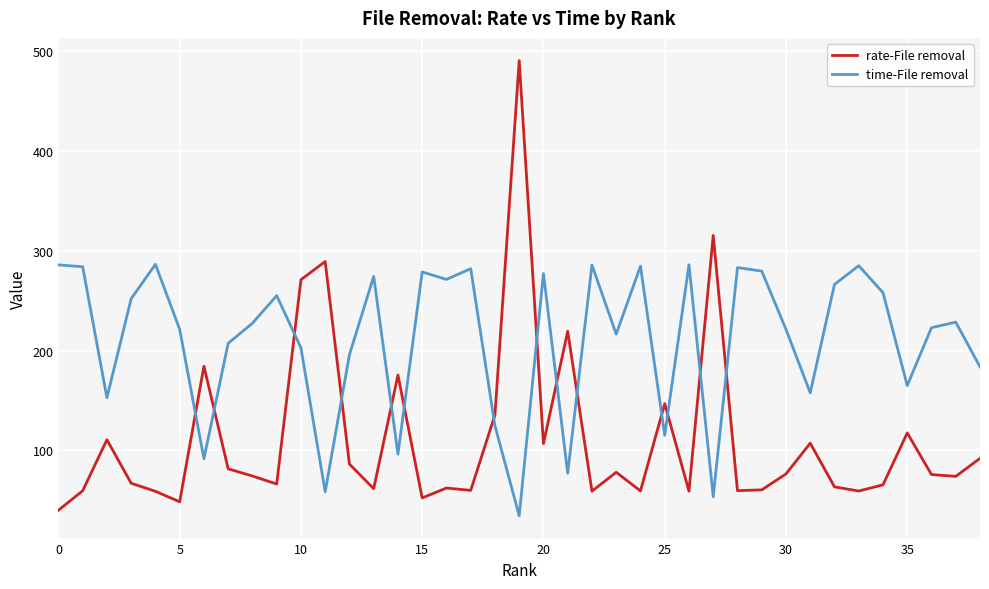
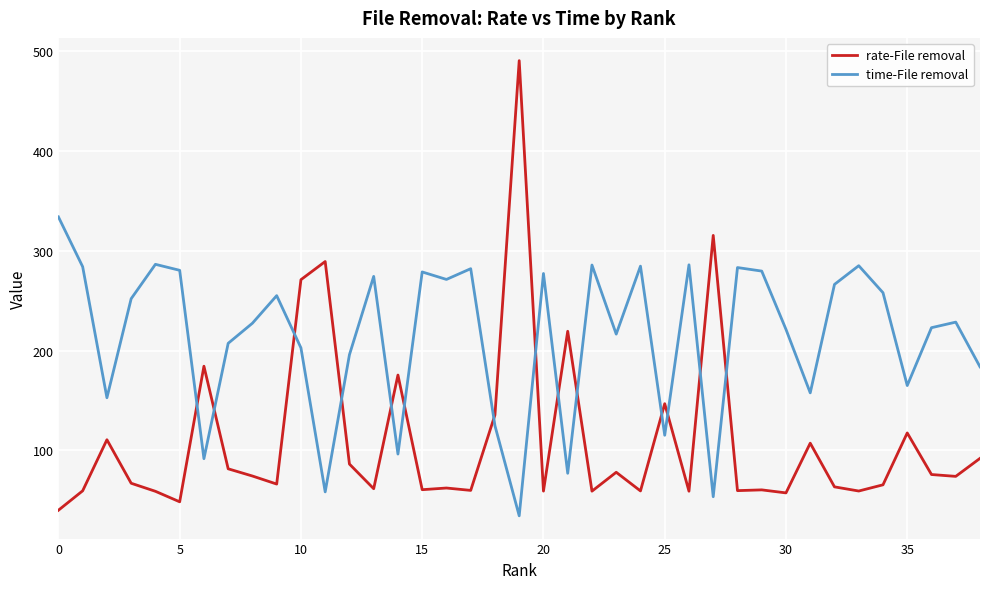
  {
    "rate-File removal": {
      "0": 40,
      "5": 50,
      "10": 270,
-     "15": 50,
-     "20": 110,
+     "15": 60,
+     "20": 60,
      "25": 150,
-     "30": 80,
+     "30": 60,
      "35": 120
    },
    "time-File removal": {
-     "0": 290,
-     "5": 220,
+     "0": 330,
+     "5": 280,
      "10": 200,
      "15": 280,
      "20": 280,
      "25": 120,
      "30": 220,
      "35": 170
    }
  }
